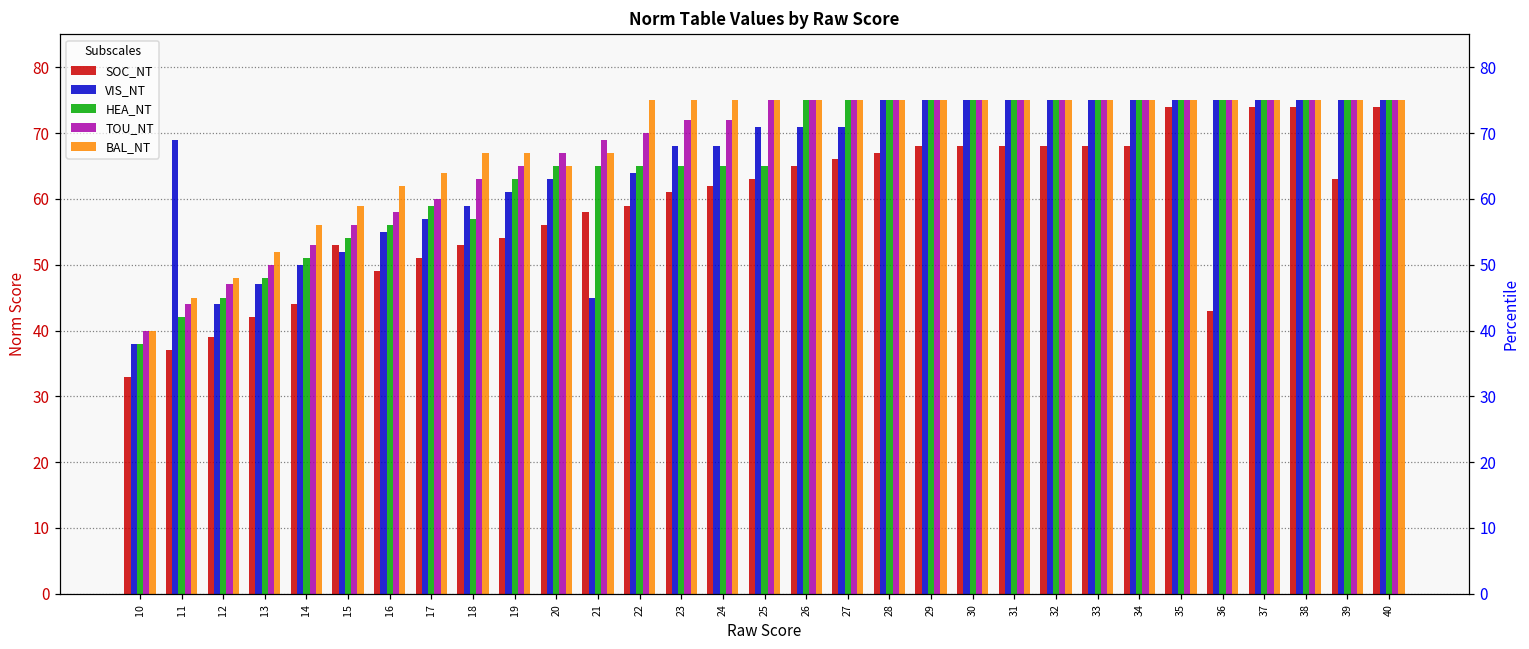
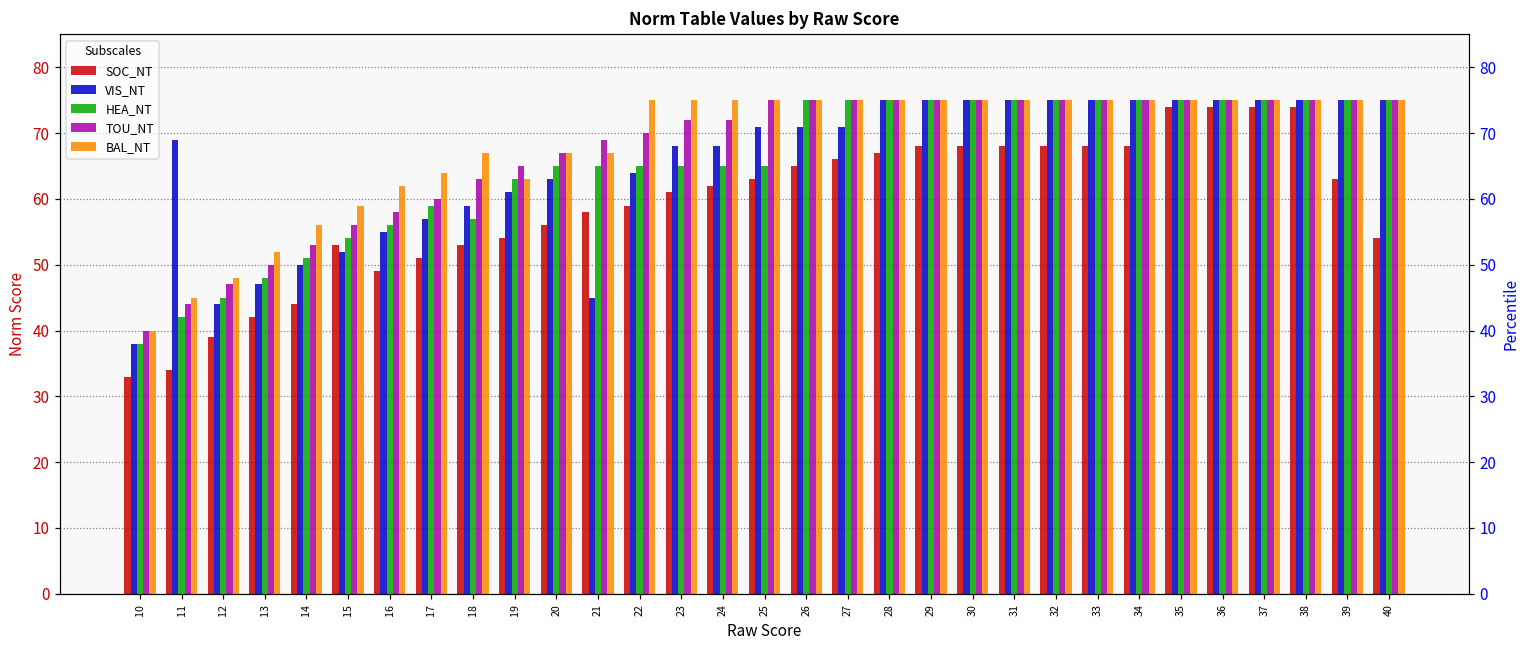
  {
    "SOC_NT": {
      "10": 33,
-     "11": 37,
+     "11": 34,
      "12": 39,
      "13": 42,
      "14": 44,
      "15": 53,
      "16": 49,
      "17": 51,
      "18": 53,
      "19": 54,
      "20": 56,
      "21": 58,
      "22": 59,
      "23": 61,
      "24": 62,
      "25": 63,
      "26": 65,
      "27": 66,
      "28": 67,
      "29": 68,
      "30": 68,
      "31": 68,
      "32": 68,
      "33": 68,
      "34": 68,
      "35": 74,
-     "36": 43,
+     "36": 74,
      "37": 74,
      "38": 74,
      "39": 63,
-     "40": 74
+     "40": 54
    },
    "VIS_NT": {
      "10": 38,
      "11": 69,
      "12": 44,
      "13": 47,
      "14": 50,
      "15": 52,
      "16": 55,
      "17": 57,
      "18": 59,
      "19": 61,
      "20": 63,
      "21": 45,
      "22": 64,
      "23": 68,
      "24": 68,
      "25": 71,
      "26": 71,
      "27": 71,
      "28": 75,
      "29": 75,
      "30": 75,
      "31": 75,
      "32": 75,
      "33": 75,
      "34": 75,
      "35": 75,
      "36": 75,
      "37": 75,
      "38": 75,
      "39": 75,
      "40": 75
    },
    "HEA_NT": {
      "10": 38,
      "11": 42,
      "12": 45,
      "13": 48,
      "14": 51,
      "15": 54,
      "16": 56,
      "17": 59,
      "18": 57,
      "19": 63,
      "20": 65,
      "21": 65,
      "22": 65,
      "23": 65,
      "24": 65,
      "25": 65,
      "26": 75,
      "27": 75,
      "28": 75,
      "29": 75,
      "30": 75,
      "31": 75,
      "32": 75,
      "33": 75,
      "34": 75,
      "35": 75,
      "36": 75,
      "37": 75,
      "38": 75,
      "39": 75,
      "40": 75
    },
    "TOU_NT": {
      "10": 40,
      "11": 44,
      "12": 47,
      "13": 50,
      "14": 53,
      "15": 56,
      "16": 58,
      "17": 60,
      "18": 63,
      "19": 65,
      "20": 67,
      "21": 69,
      "22": 70,
      "23": 72,
      "24": 72,
      "25": 75,
      "26": 75,
      "27": 75,
      "28": 75,
      "29": 75,
      "30": 75,
      "31": 75,
      "32": 75,
      "33": 75,
      "34": 75,
      "35": 75,
      "36": 75,
      "37": 75,
      "38": 75,
      "39": 75,
      "40": 75
    },
    "BAL_NT": {
      "10": 40,
      "11": 45,
      "12": 48,
      "13": 52,
      "14": 56,
      "15": 59,
      "16": 62,
      "17": 64,
      "18": 67,
-     "19": 67,
-     "20": 65,
+     "19": 63,
+     "20": 67,
      "21": 67,
      "22": 75,
      "23": 75,
      "24": 75,
      "25": 75,
      "26": 75,
      "27": 75,
      "28": 75,
      "29": 75,
      "30": 75,
      "31": 75,
      "32": 75,
      "33": 75,
      "34": 75,
      "35": 75,
      "36": 75,
      "37": 75,
      "38": 75,
      "39": 75,
      "40": 75
    }
  }
